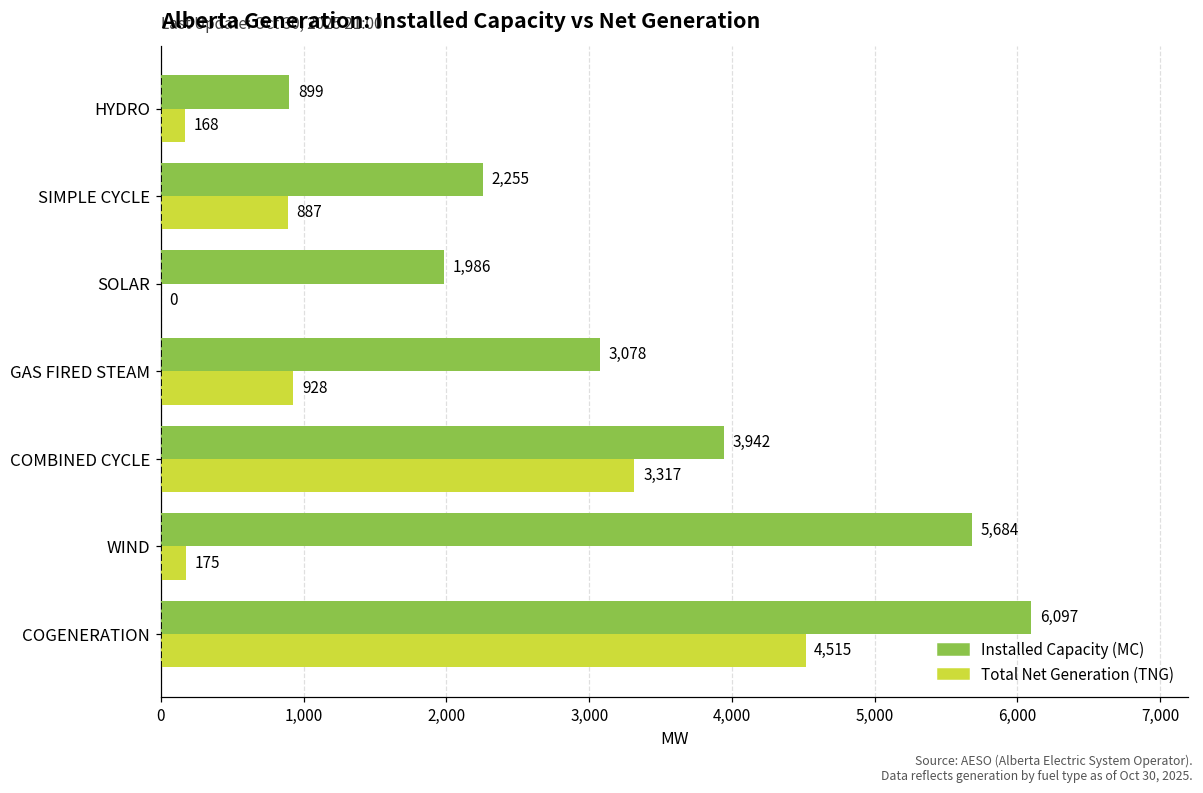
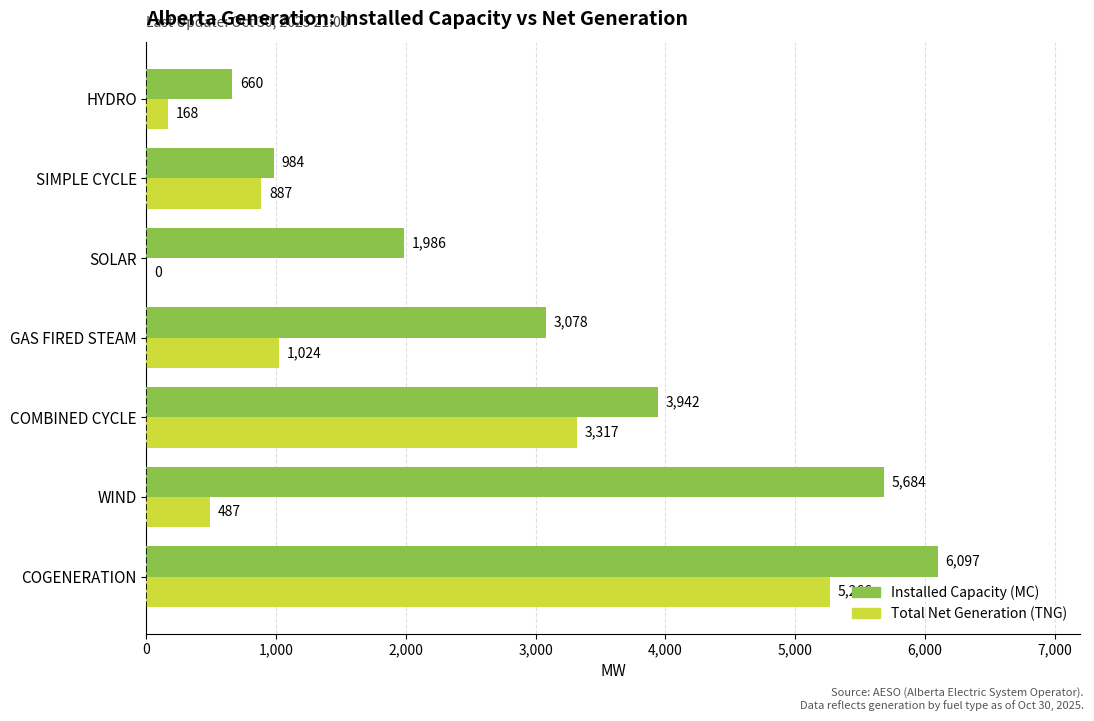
  {
    "Installed Capacity (MC)": {
-     "HYDRO": "899",
-     "SIMPLE CYCLE": "2,255",
+     "HYDRO": "660",
+     "SIMPLE CYCLE": "984",
      "SOLAR": "1,986",
      "GAS FIRED STEAM": "3,078",
      "COMBINED CYCLE": "3,942",
      "WIND": "5,684",
      "COGENERATION": "6,097"
    },
    "Total Net Generation (TNG)": {
      "HYDRO": "168",
      "SIMPLE CYCLE": "887",
      "SOLAR": "0",
-     "GAS FIRED STEAM": "928",
+     "GAS FIRED STEAM": "1,024",
      "COMBINED CYCLE": "3,317",
-     "WIND": "175",
-     "COGENERATION": "4,515"
+     "WIND": "487",
+     "COGENERATION": "5,266"
    }
  }
